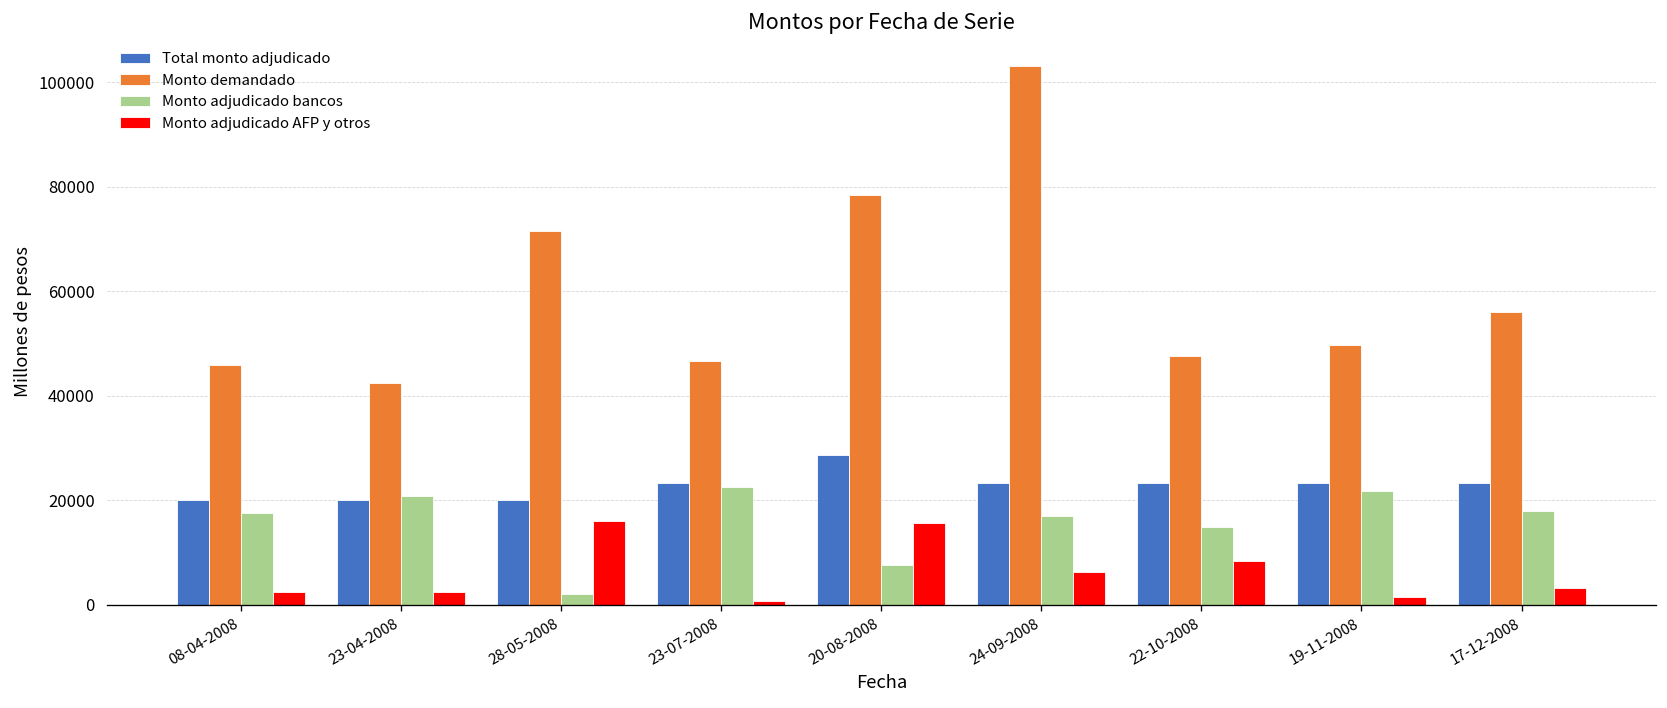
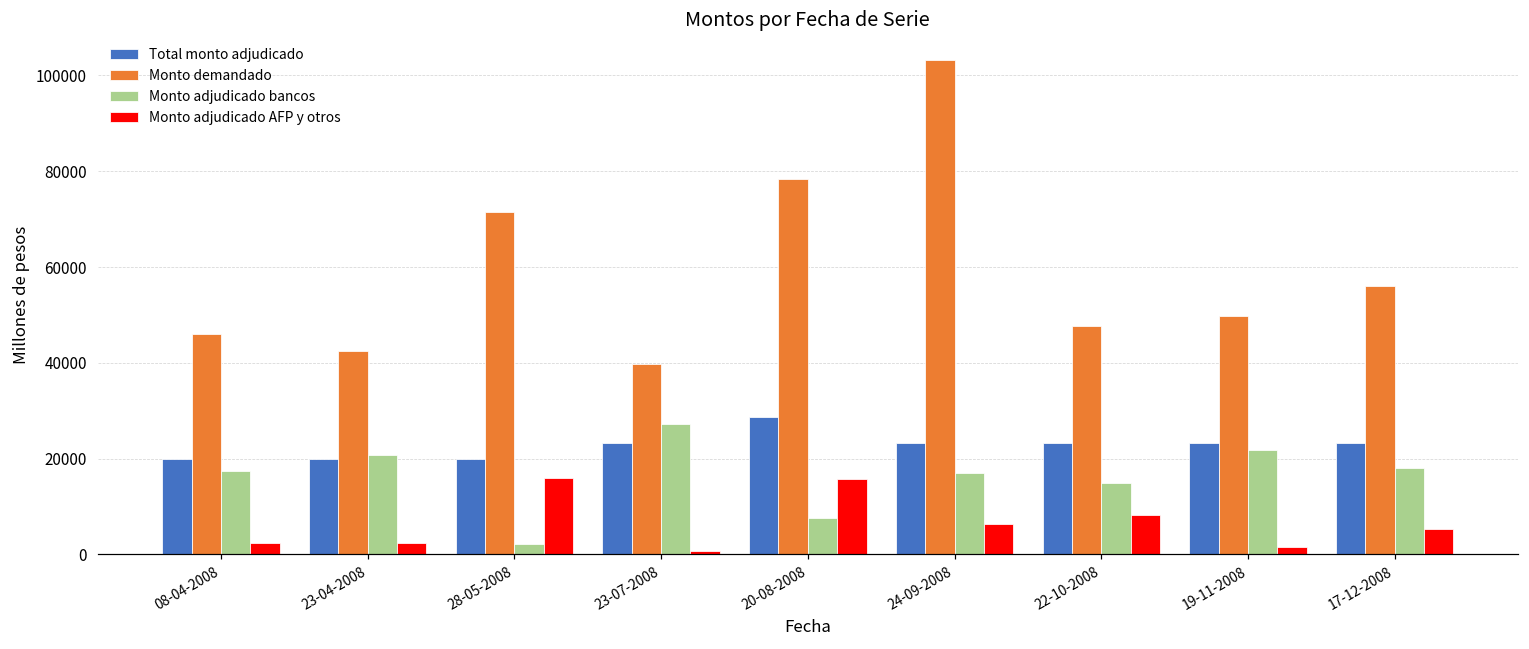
  {
    "Total monto adjudicado": {
      "08-04-2008": 20000,
      "23-04-2008": 20000,
      "28-05-2008": 20000,
      "23-07-2008": 23000,
      "20-08-2008": 29000,
      "24-09-2008": 23000,
      "22-10-2008": 23000,
      "19-11-2008": 23000,
      "17-12-2008": 23000
    },
    "Monto demandado": {
      "08-04-2008": 46000,
      "23-04-2008": 43000,
      "28-05-2008": 72000,
-     "23-07-2008": 47000,
+     "23-07-2008": 40000,
      "20-08-2008": 78000,
      "24-09-2008": 103000,
      "22-10-2008": 48000,
      "19-11-2008": 50000,
      "17-12-2008": 56000
    },
    "Monto adjudicado bancos": {
      "08-04-2008": 18000,
      "23-04-2008": 21000,
      "28-05-2008": 2000,
-     "23-07-2008": 23000,
+     "23-07-2008": 27000,
      "20-08-2008": 8000,
      "24-09-2008": 17000,
      "22-10-2008": 15000,
      "19-11-2008": 22000,
      "17-12-2008": 18000
    },
    "Monto adjudicado AFP y otros": {
      "08-04-2008": 3000,
      "23-04-2008": 3000,
      "28-05-2008": 16000,
      "23-07-2008": 1000,
      "20-08-2008": 16000,
      "24-09-2008": 6000,
      "22-10-2008": 8000,
      "19-11-2008": 2000,
-     "17-12-2008": 3000
+     "17-12-2008": 5000
    }
  }
